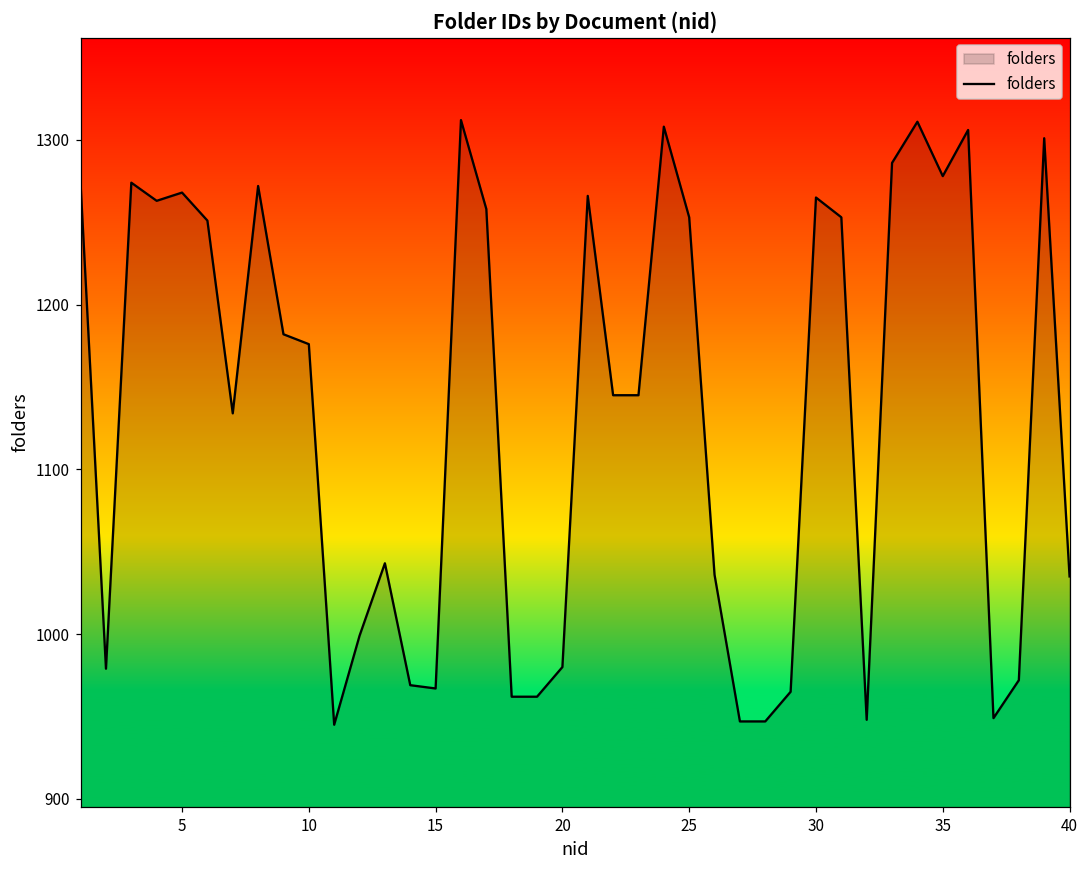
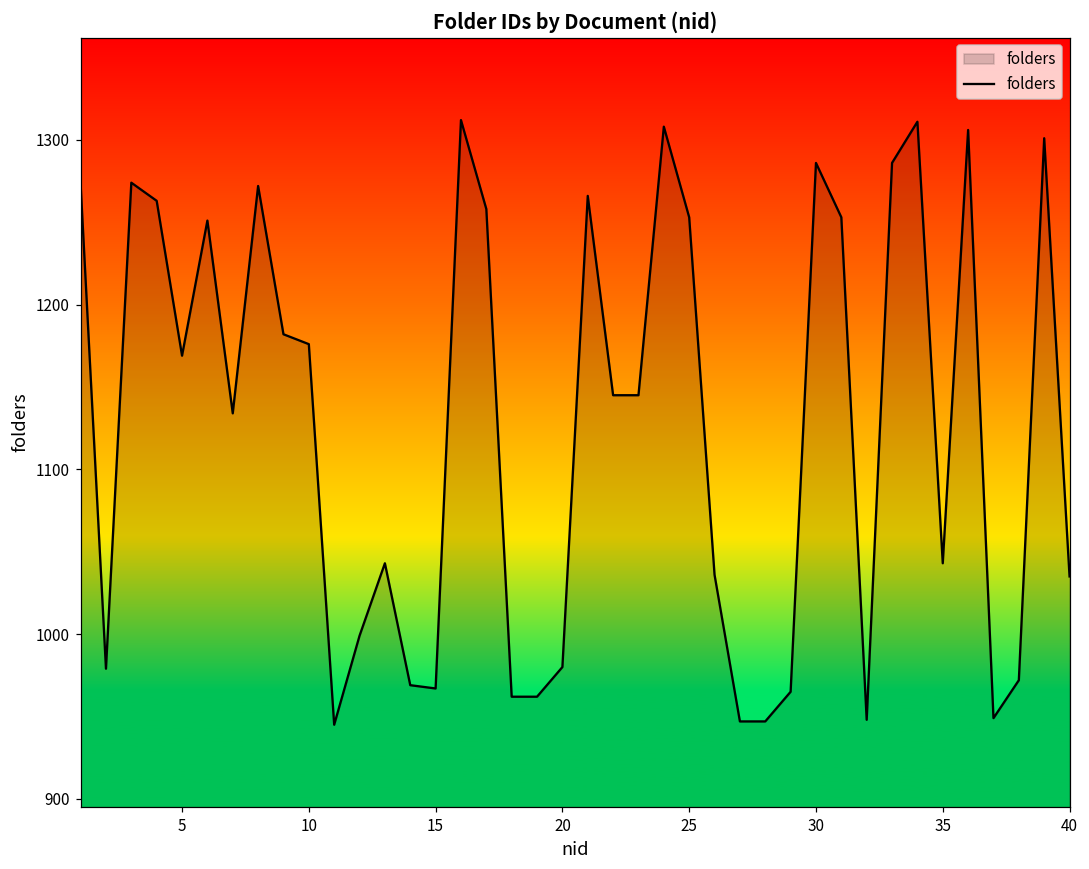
  {
-   "5": 1268,
+   "5": 1169,
    "10": 1176,
    "15": 967,
    "20": 980,
    "25": 1253,
-   "30": 1265,
-   "35": 1278,
+   "30": 1286,
+   "35": 1043,
    "40": 1035
  }
